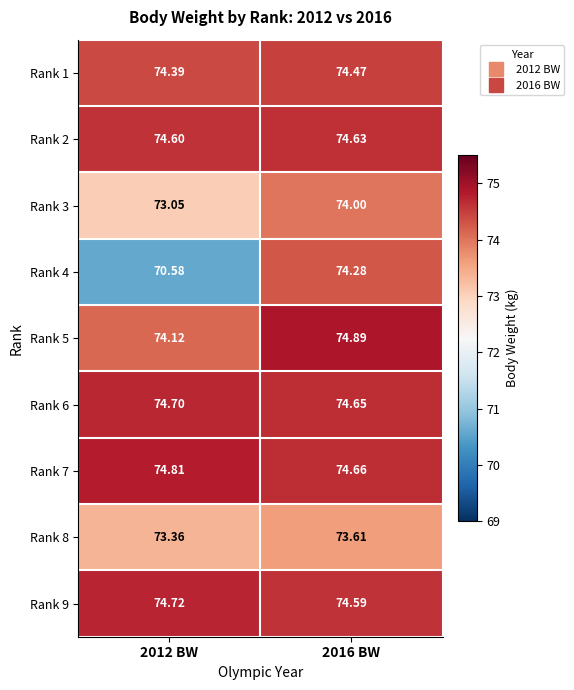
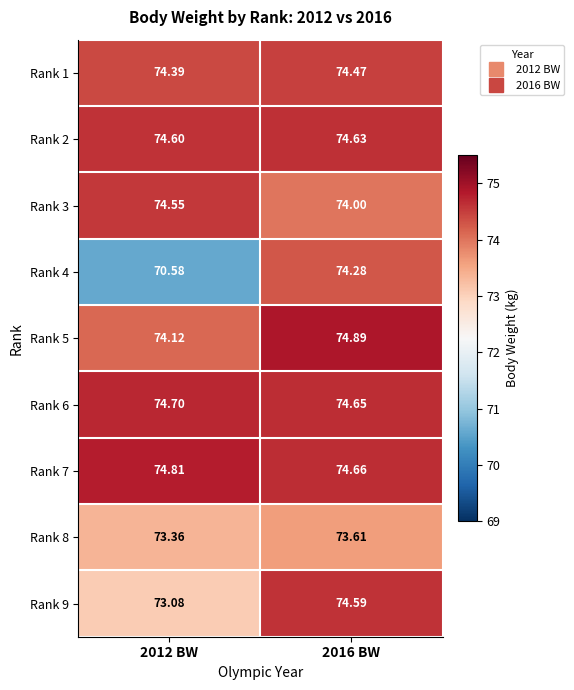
  {
    "Rank 1": {
      "2012 BW": 74.39,
      "2016 BW": 74.47
    },
    "Rank 2": {
      "2012 BW": 74.60,
      "2016 BW": 74.63
    },
    "Rank 3": {
-     "2012 BW": 73.05,
+     "2012 BW": 74.55,
      "2016 BW": 74.00
    },
    "Rank 4": {
      "2012 BW": 70.58,
      "2016 BW": 74.28
    },
    "Rank 5": {
      "2012 BW": 74.12,
      "2016 BW": 74.89
    },
    "Rank 6": {
      "2012 BW": 74.70,
      "2016 BW": 74.65
    },
    "Rank 7": {
      "2012 BW": 74.81,
      "2016 BW": 74.66
    },
    "Rank 8": {
      "2012 BW": 73.36,
      "2016 BW": 73.61
    },
    "Rank 9": {
-     "2012 BW": 74.72,
+     "2012 BW": 73.08,
      "2016 BW": 74.59
    }
  }
